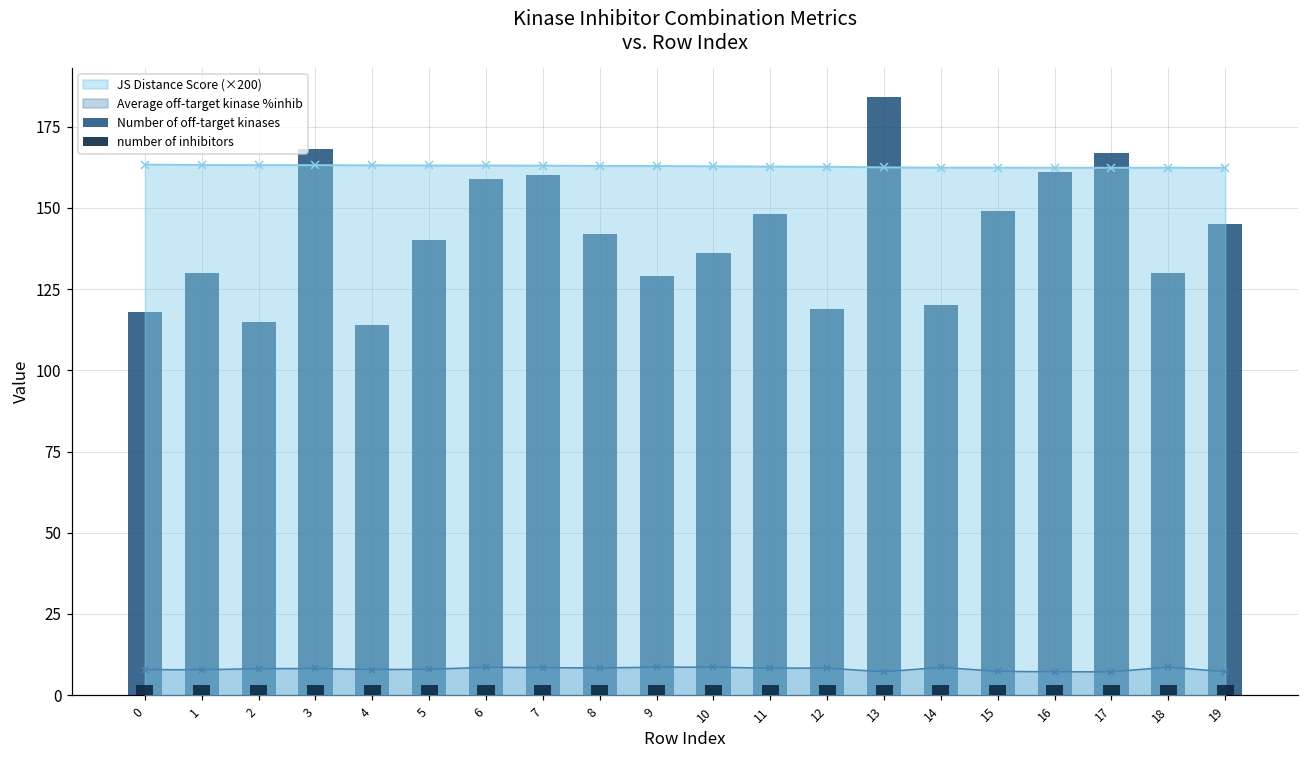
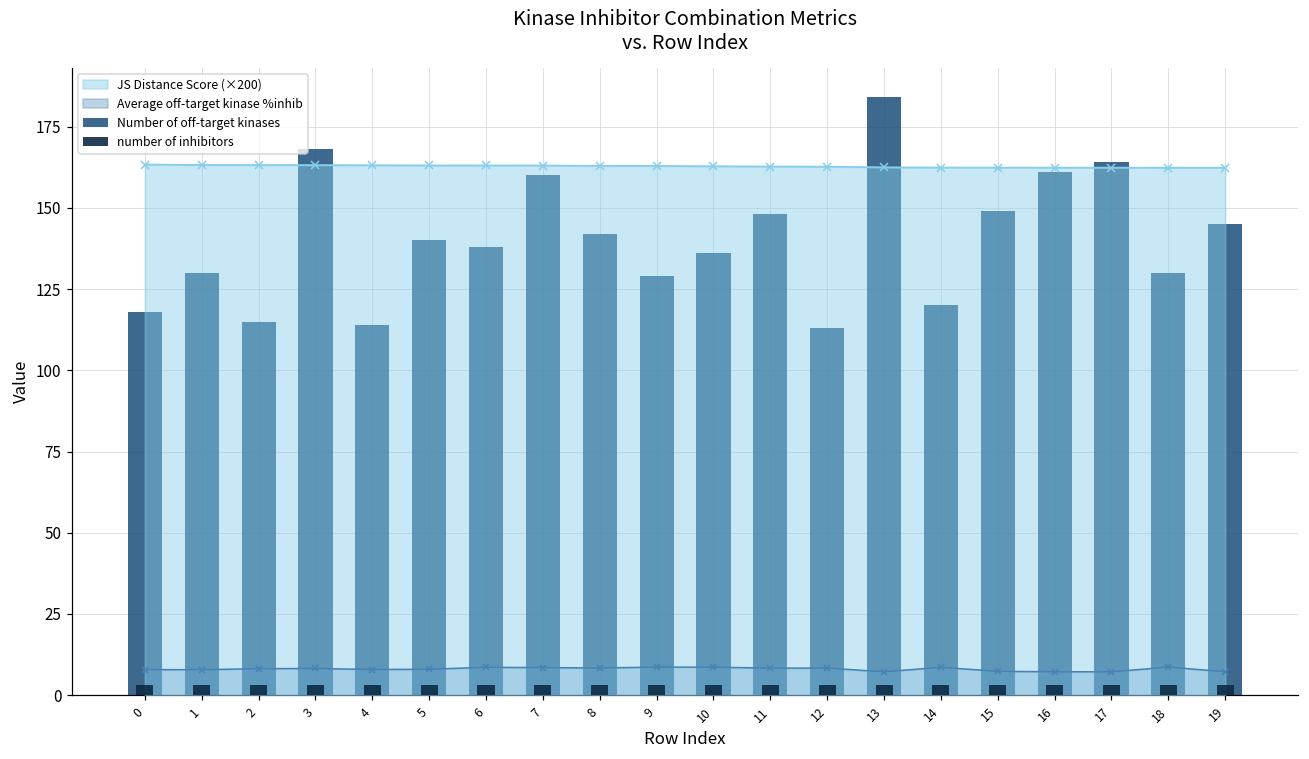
  {
    "Number of off-target kinases": {
      "0": 118,
      "1": 130,
      "2": 115,
      "3": 168,
      "4": 114,
      "5": 140,
-     "6": 159,
+     "6": 138,
      "7": 160,
      "8": 142,
      "9": 129,
      "10": 136,
      "11": 148,
-     "12": 119,
+     "12": 113,
      "13": 184,
      "14": 120,
      "15": 149,
      "16": 161,
-     "17": 167,
+     "17": 164,
      "18": 130,
      "19": 145
    }
  }
